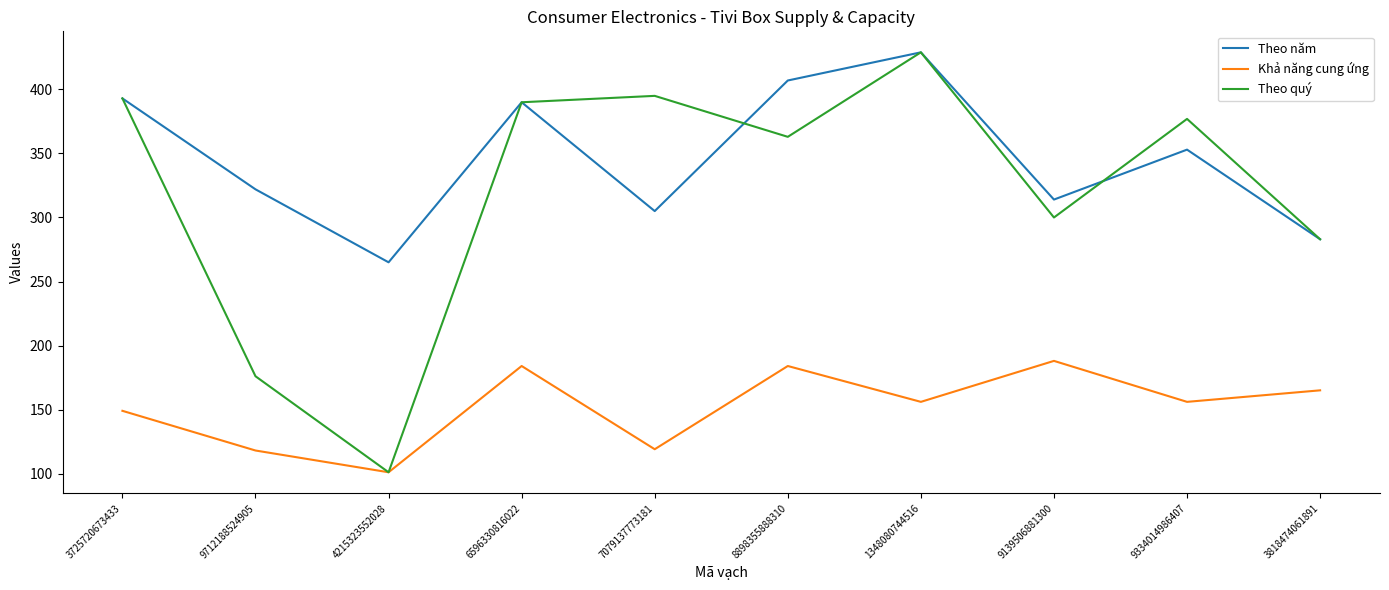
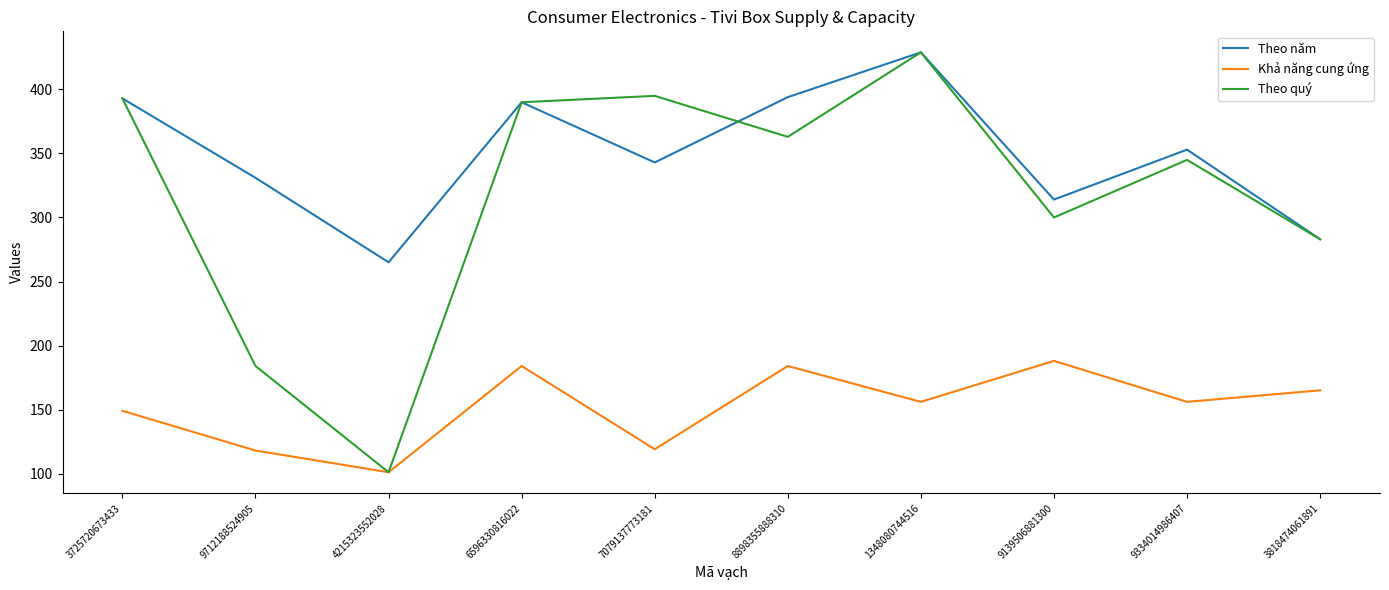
  {
    "Theo năm": {
-     "9712188524905": 322,
+     "9712188524905": 331,
      "4215323552028": 265,
-     "7079137773181": 305,
-     "8898355888310": 407,
+     "7079137773181": 343,
+     "8898355888310": 394,
      "9139506881300": 314,
      "9334014986407": 353
    },
    "Khả năng cung ứng": {
      "3725720673433": 149,
      "9712188524905": 118,
      "6596330816022": 184,
      "7079137773181": 119,
      "8898355888310": 184,
      "1348080744516": 156,
      "9139506881300": 188,
      "9334014986407": 156,
      "3818474061891": 165
    },
    "Theo quý": {
-     "9712188524905": 176,
+     "9712188524905": 184,
      "7079137773181": 395,
      "8898355888310": 363,
      "9139506881300": 300,
-     "9334014986407": 377
+     "9334014986407": 345
    }
  }
